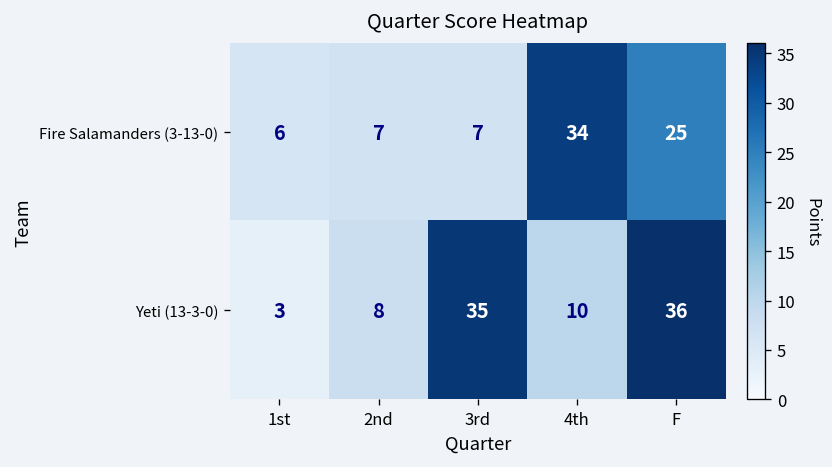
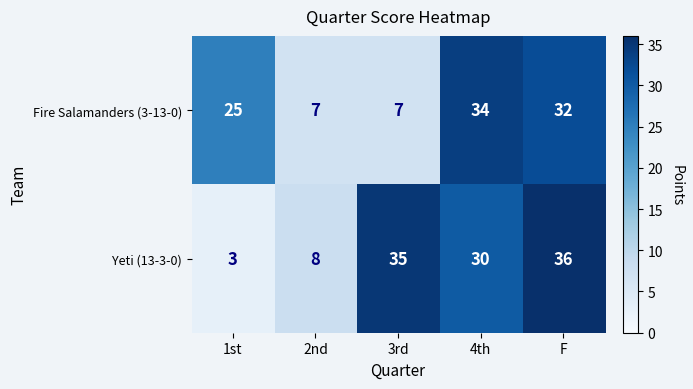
  {
    "Fire Salamanders (3-13-0)": {
-     "1st": 6,
+     "1st": 25,
      "2nd": 7,
      "3rd": 7,
      "4th": 34,
-     "F": 25
+     "F": 32
    },
    "Yeti (13-3-0)": {
      "1st": 3,
      "2nd": 8,
      "3rd": 35,
-     "4th": 10,
+     "4th": 30,
      "F": 36
    }
  }
